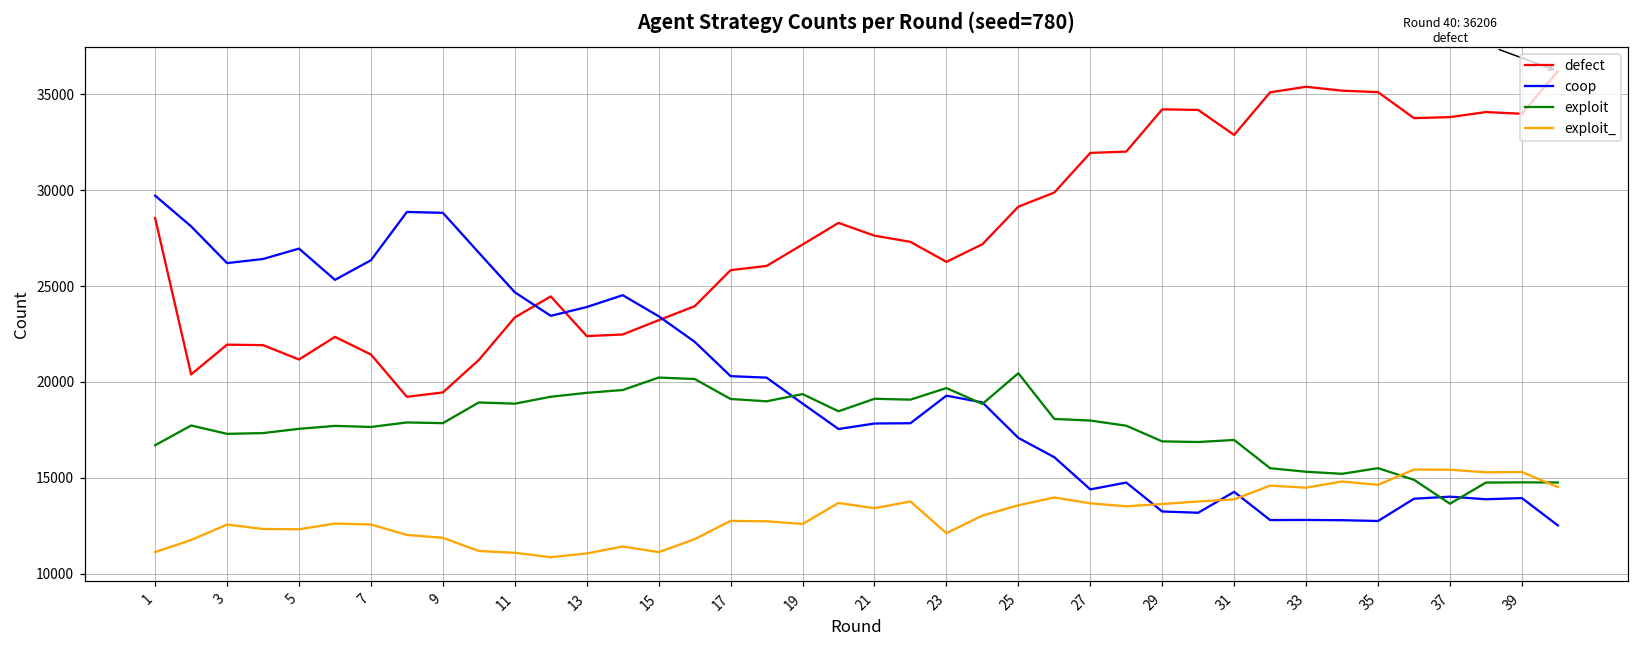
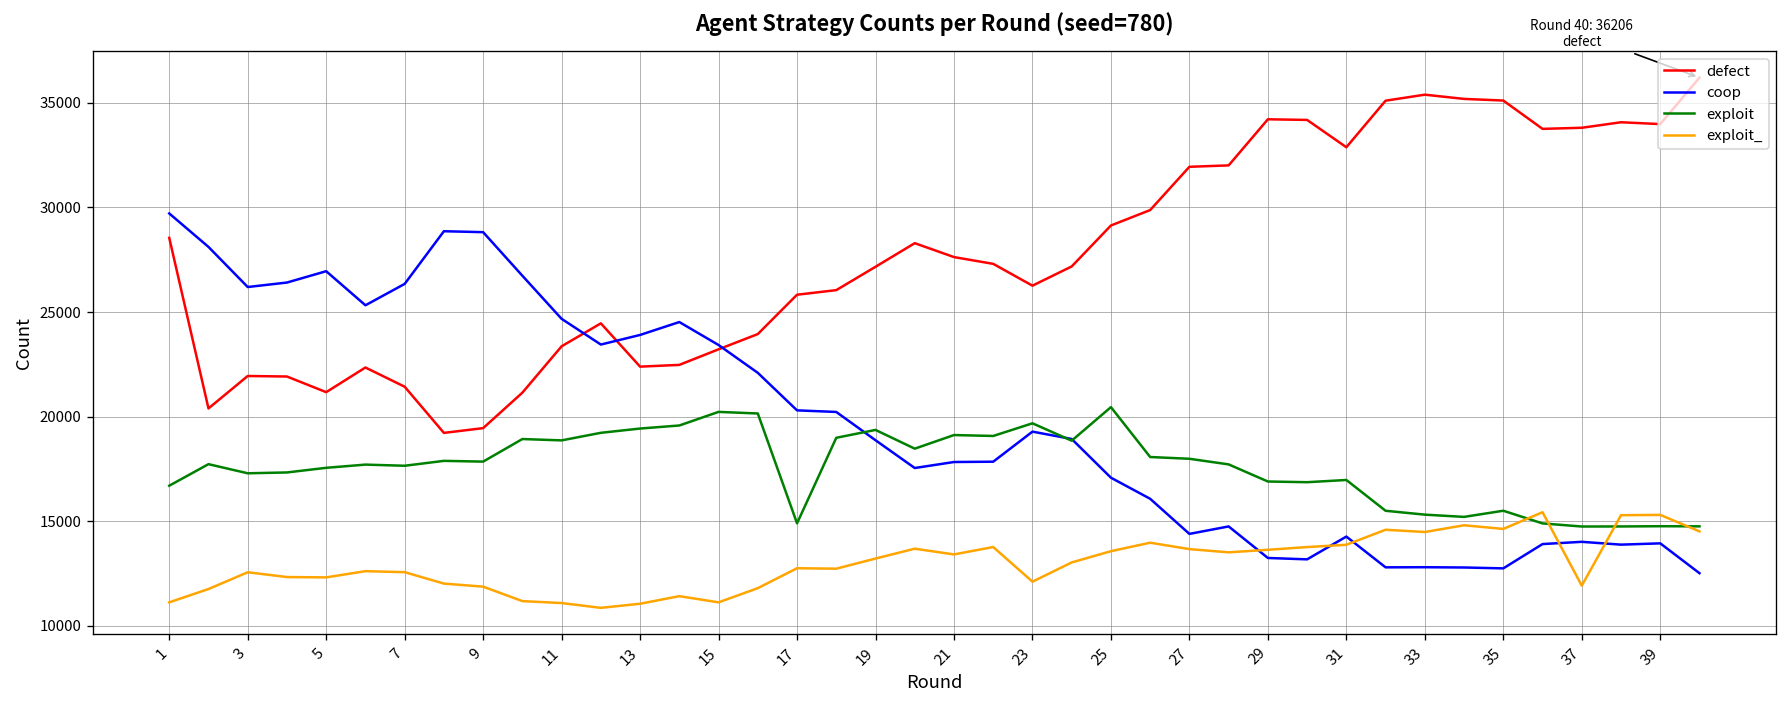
  {
    "defect": {
      "1": 28500,
      "3": 21900,
      "5": 21200,
      "7": 21400,
      "9": 19500,
      "11": 23400,
      "13": 22400,
      "15": 23200,
      "17": 25800,
      "19": 27200,
      "21": 27600,
      "23": 26300,
      "25": 29100,
      "27": 31900,
      "29": 34200,
      "31": 32900,
      "33": 35400,
      "35": 35100,
      "37": 33800
    },
    "coop": {
      "1": 29700,
      "3": 26200,
      "5": 27000,
      "7": 26300,
      "9": 28800,
      "11": 24700,
      "13": 23900,
      "15": 23400,
      "17": 20300,
      "19": 18900,
      "21": 17800,
      "23": 19300,
      "25": 17100,
      "27": 14400,
      "29": 13200,
      "31": 14300,
      "33": 12800,
      "35": 12700,
      "37": 14000,
      "39": 13900
    },
    "exploit": {
      "1": 16700,
      "3": 17300,
      "5": 17600,
      "7": 17700,
      "9": 17900,
      "11": 18900,
      "13": 19400,
      "15": 20200,
-     "17": 19100,
+     "17": 14900,
      "19": 19400,
      "21": 19100,
      "23": 19700,
      "25": 20500,
      "27": 18000,
      "29": 16900,
      "31": 17000,
      "33": 15300,
      "35": 15500,
-     "37": 13700,
+     "37": 14800,
      "39": 14800
    },
    "exploit_": {
      "1": 11100,
      "3": 12600,
      "5": 12300,
      "7": 12600,
      "9": 11900,
      "11": 11100,
      "13": 11100,
      "15": 11100,
      "17": 12800,
-     "19": 12600,
+     "19": 13200,
      "21": 13400,
      "23": 12100,
      "25": 13600,
      "27": 13700,
      "29": 13600,
      "31": 13900,
      "33": 14500,
      "35": 14600,
-     "37": 15400,
+     "37": 11900,
      "39": 15300
    }
  }
